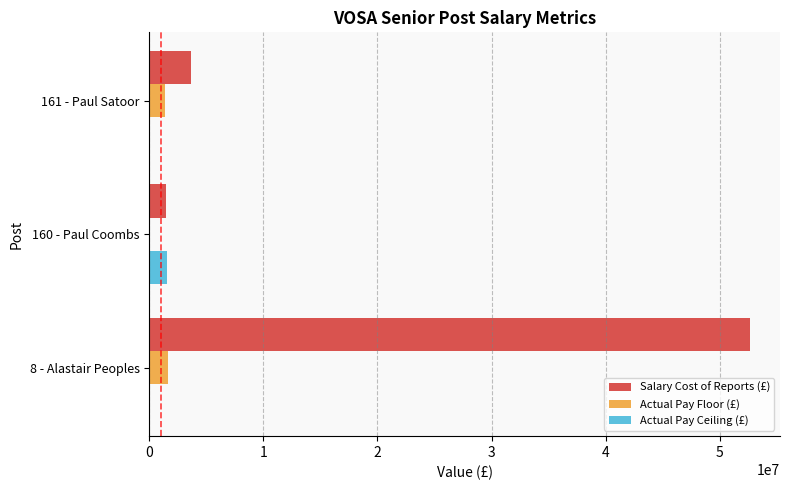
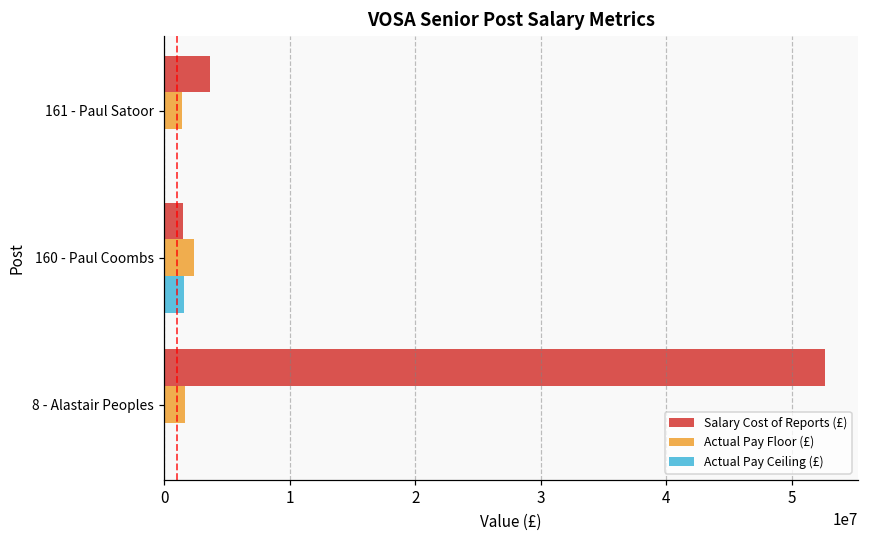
  {
    "Salary Cost of Reports (£)": {
      "161 - Paul Satoor": 3700000,
      "160 - Paul Coombs": 1500000,
      "8 - Alastair Peoples": 52600000
    },
    "Actual Pay Floor (£)": {
      "161 - Paul Satoor": 1400000,
-     "160 - Paul Coombs": 0,
+     "160 - Paul Coombs": 2400000,
      "8 - Alastair Peoples": 1600000
    },
    "Actual Pay Ceiling (£)": {
      "161 - Paul Satoor": 0,
      "160 - Paul Coombs": 1600000
    }
  }
